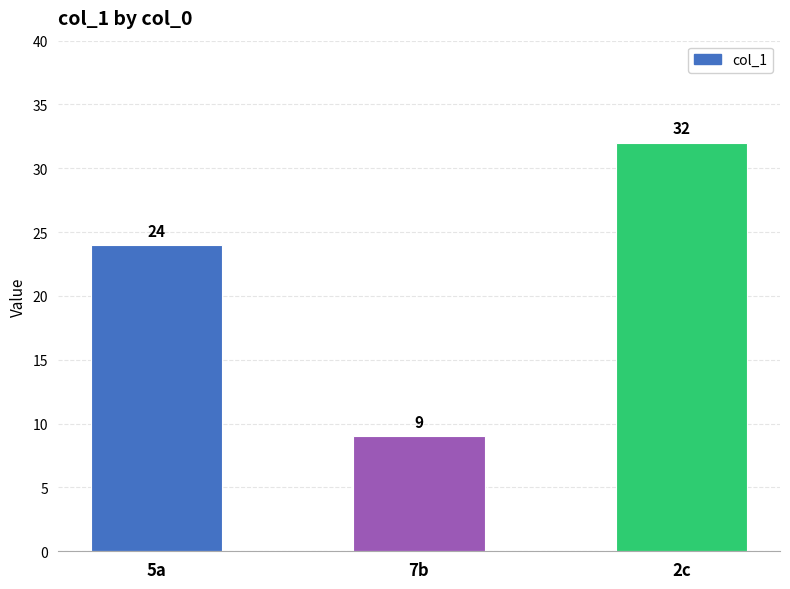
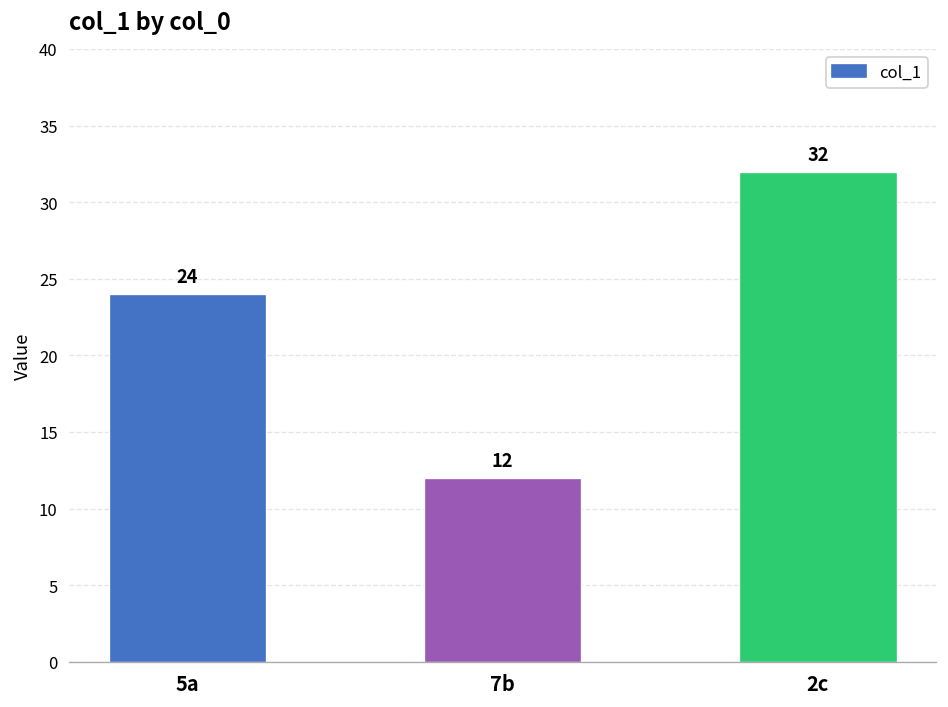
  {
    "5a": 24,
-   "7b": 9,
+   "7b": 12,
    "2c": 32
  }
